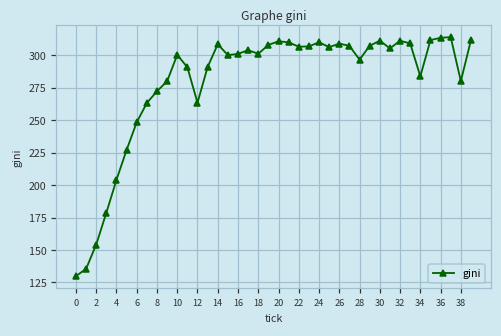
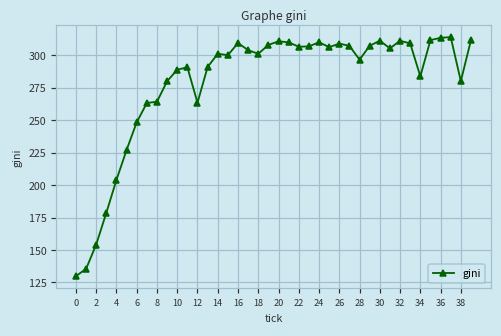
  {
    "0": 130,
    "2": 154,
    "4": 204,
    "6": 248,
-   "8": 272,
-   "10": 300,
+   "8": 264,
+   "10": 289,
    "12": 263,
-   "14": 309,
-   "16": 301,
+   "14": 301,
+   "16": 309,
    "18": 301,
    "20": 311,
    "22": 307,
    "24": 310,
    "26": 309,
    "28": 297,
    "30": 311,
    "32": 311,
    "34": 284,
    "36": 314,
    "38": 280
  }
